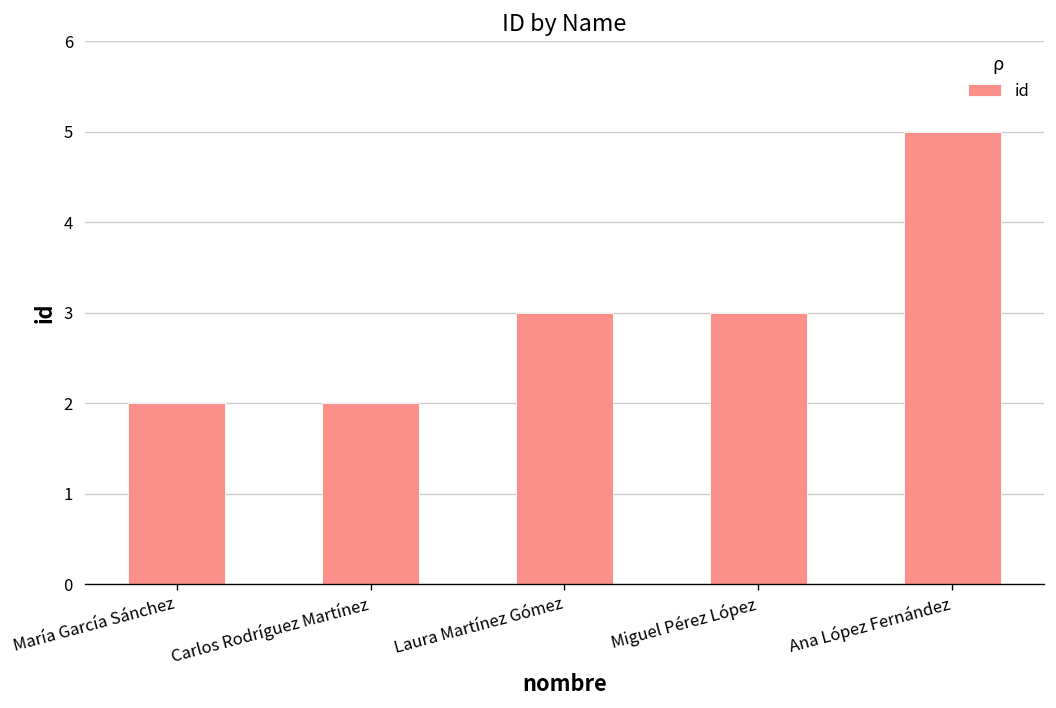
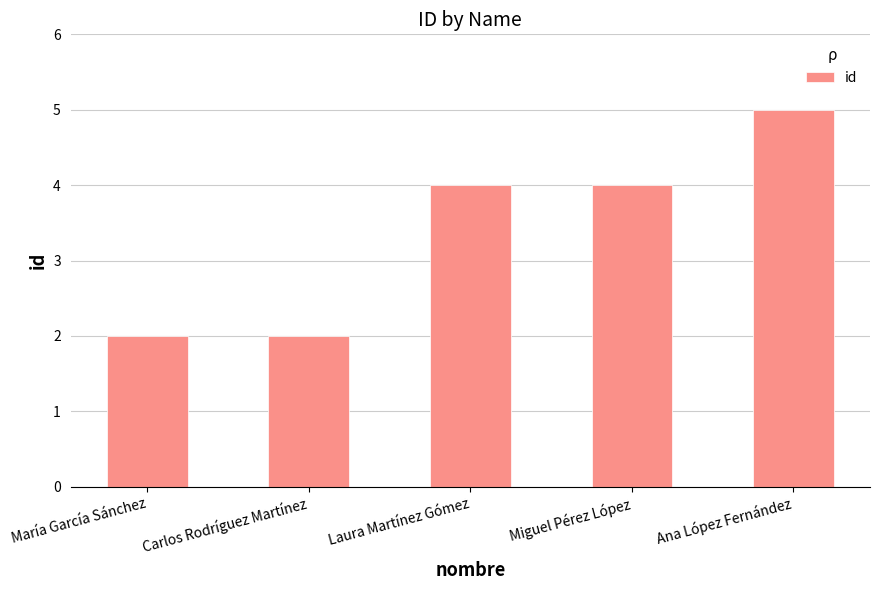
  {
    "María García Sánchez": 2,
    "Carlos Rodríguez Martínez": 2,
-   "Laura Martínez Gómez": 3,
-   "Miguel Pérez López": 3,
+   "Laura Martínez Gómez": 4,
+   "Miguel Pérez López": 4,
    "Ana López Fernández": 5
  }
